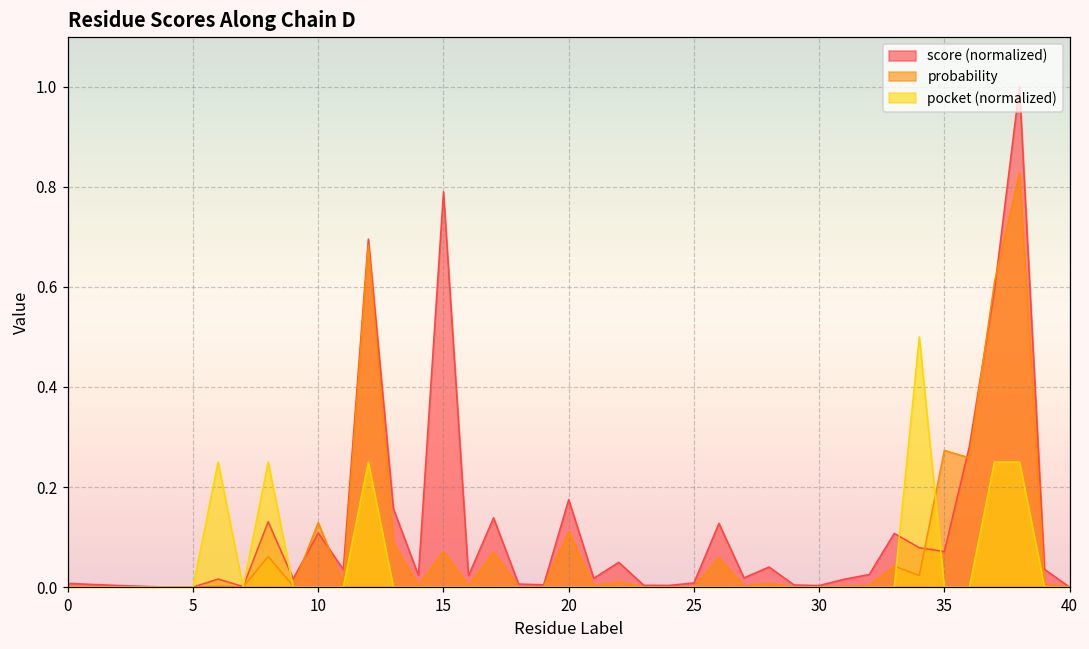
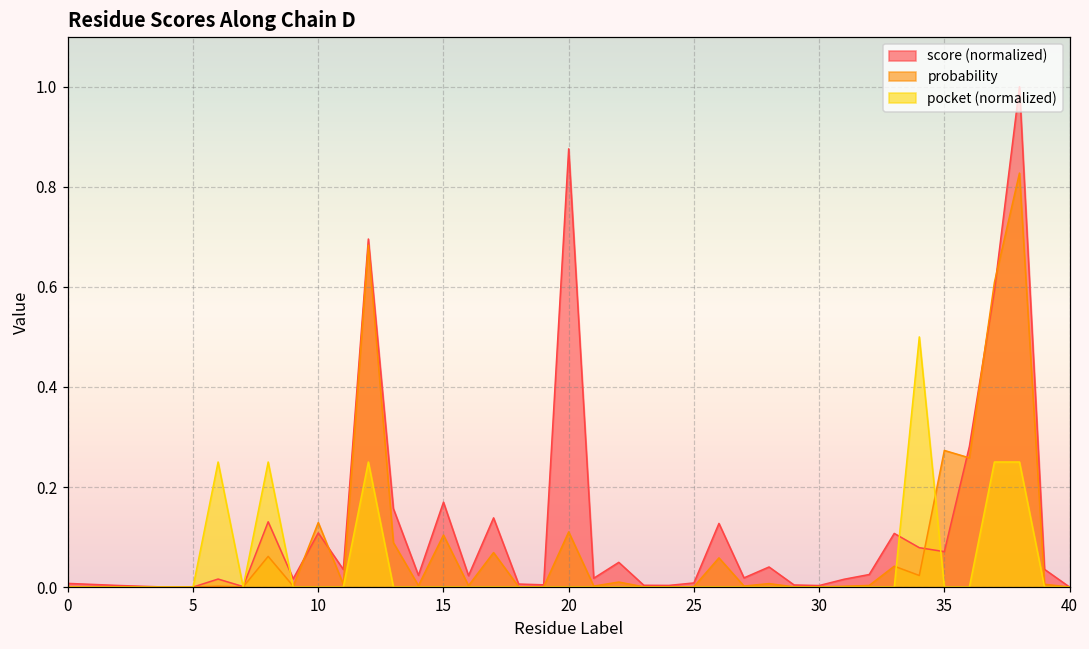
  {
    "score (normalized)": {
      "0": 0.01,
      "10": 0.11,
-     "15": 0.79,
-     "20": 0.17,
+     "15": 0.17,
+     "20": 0.88,
      "25": 0.01,
      "35": 0.07
    },
    "probability": {
      "10": 0.13,
-     "15": 0.07,
+     "15": 0.10,
      "20": 0.11,
      "35": 0.27
    },
    "pocket (normalized)": {
      "10": 0.00,
      "15": 0.00,
      "20": 0.00,
      "35": 0.00
    }
  }
